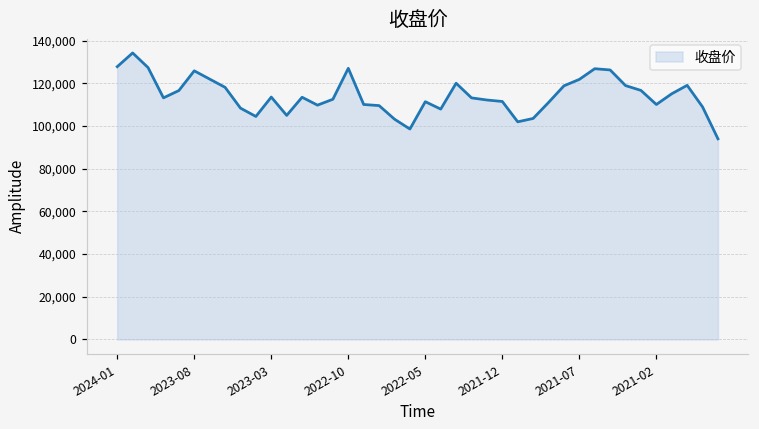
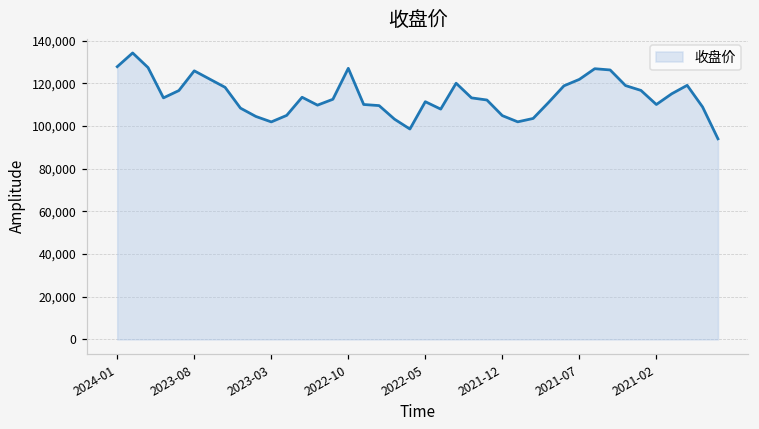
  {
    "2024-01": "128,000",
    "2023-08": "126,000",
-   "2023-03": "114,000",
+   "2023-03": "102,000",
    "2022-10": "127,000",
    "2022-05": "111,000",
-   "2021-12": "111,000",
+   "2021-12": "105,000",
    "2021-07": "122,000",
    "2021-02": "110,000"
  }
